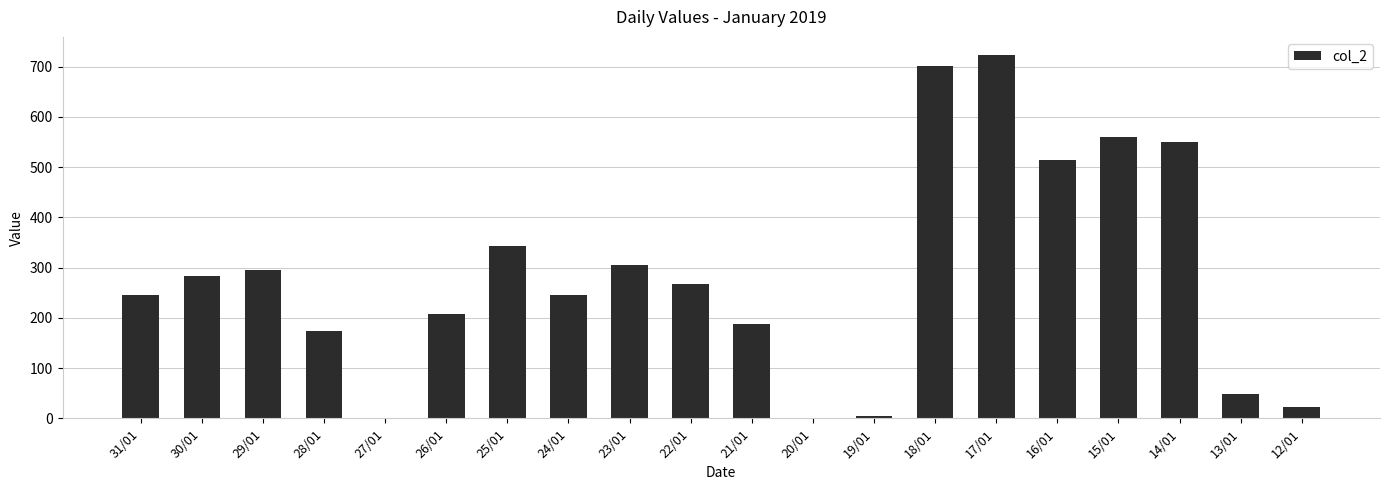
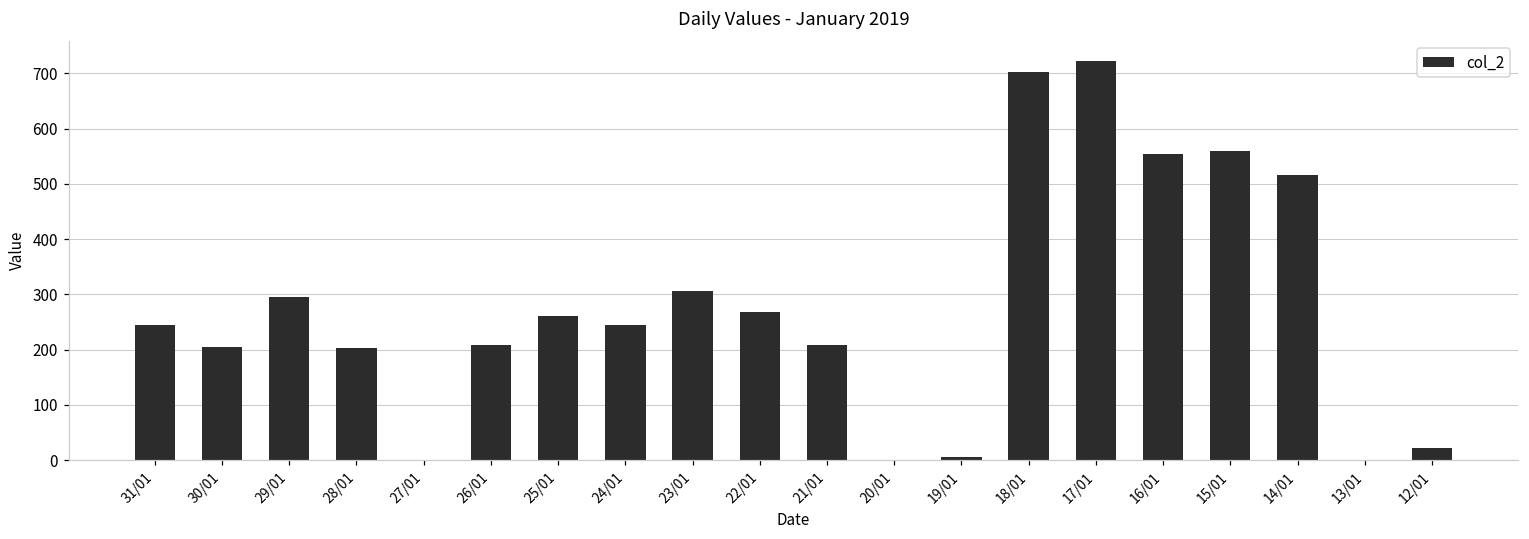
  {
    "31/01": 250,
-   "30/01": 280,
+   "30/01": 210,
    "29/01": 300,
-   "28/01": 170,
+   "28/01": 200,
    "26/01": 210,
-   "25/01": 340,
+   "25/01": 260,
    "24/01": 250,
    "23/01": 310,
    "22/01": 270,
-   "21/01": 190,
+   "21/01": 210,
    "20/01": 0,
    "19/01": 10,
    "18/01": 700,
    "17/01": 720,
-   "16/01": 510,
+   "16/01": 550,
    "15/01": 560,
-   "14/01": 550,
-   "13/01": 50,
+   "14/01": 520,
+   "13/01": 0,
    "12/01": 20
  }
